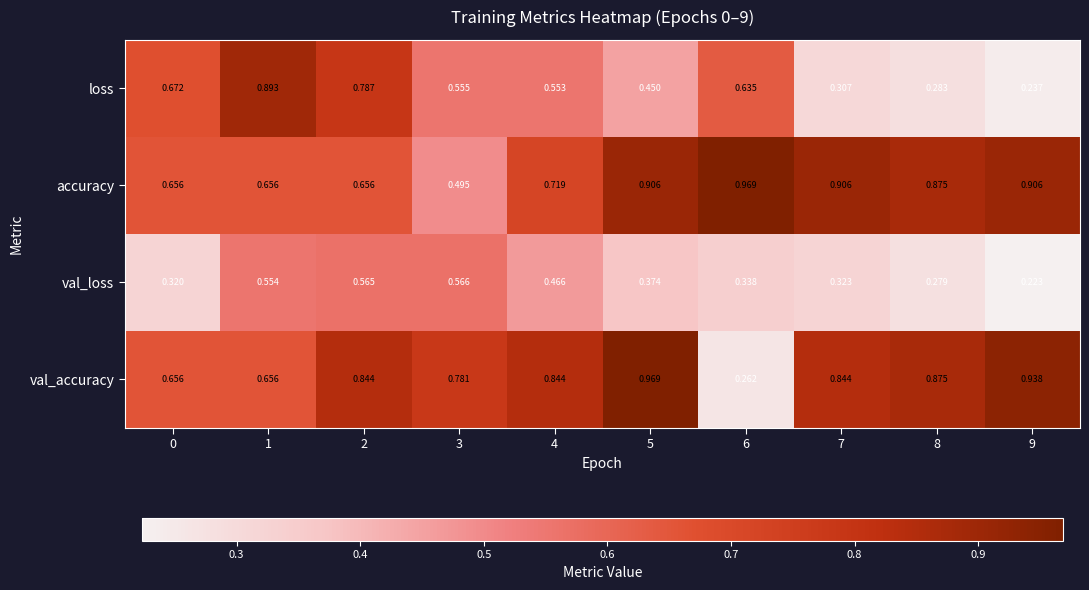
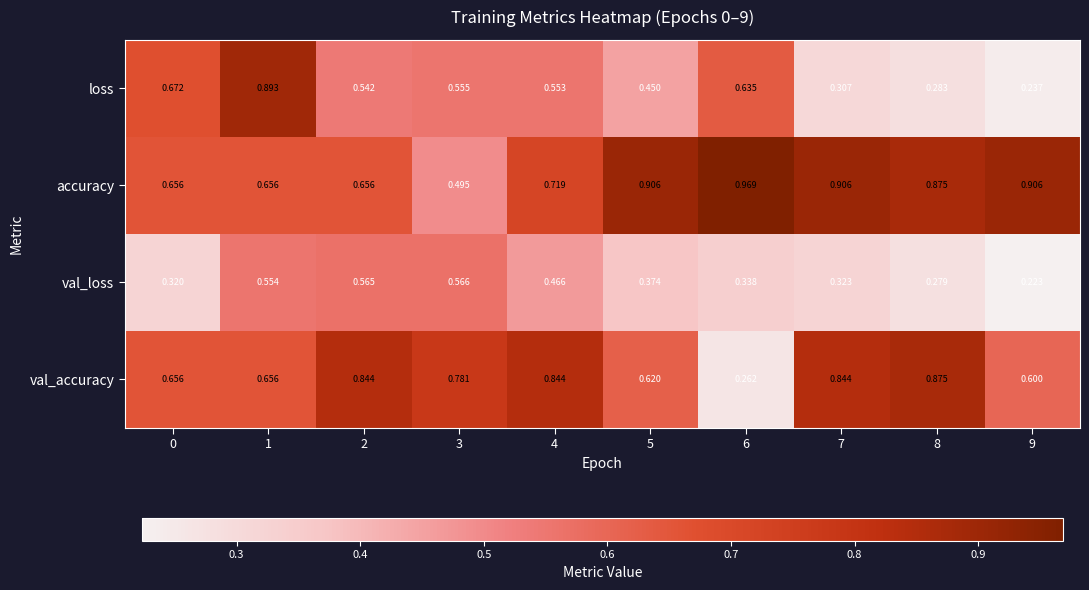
  {
    "loss": {
      "0": 0.672,
      "1": 0.893,
-     "2": 0.787,
+     "2": 0.542,
      "3": 0.555,
      "4": 0.553,
      "5": 0.450,
      "6": 0.635
    },
    "accuracy": {
      "0": 0.656,
      "1": 0.656,
      "2": 0.656,
      "3": 0.495,
      "4": 0.719,
      "5": 0.906,
      "6": 0.969,
      "7": 0.906,
      "8": 0.875,
      "9": 0.906
    },
    "val_loss": {
      "1": 0.554,
      "2": 0.565,
      "3": 0.566,
      "4": 0.466,
      "5": 0.374,
      "6": 0.338
    },
    "val_accuracy": {
      "0": 0.656,
      "1": 0.656,
      "2": 0.844,
      "3": 0.781,
      "4": 0.844,
-     "5": 0.969,
+     "5": 0.620,
      "7": 0.844,
      "8": 0.875,
-     "9": 0.938
+     "9": 0.600
    }
  }
